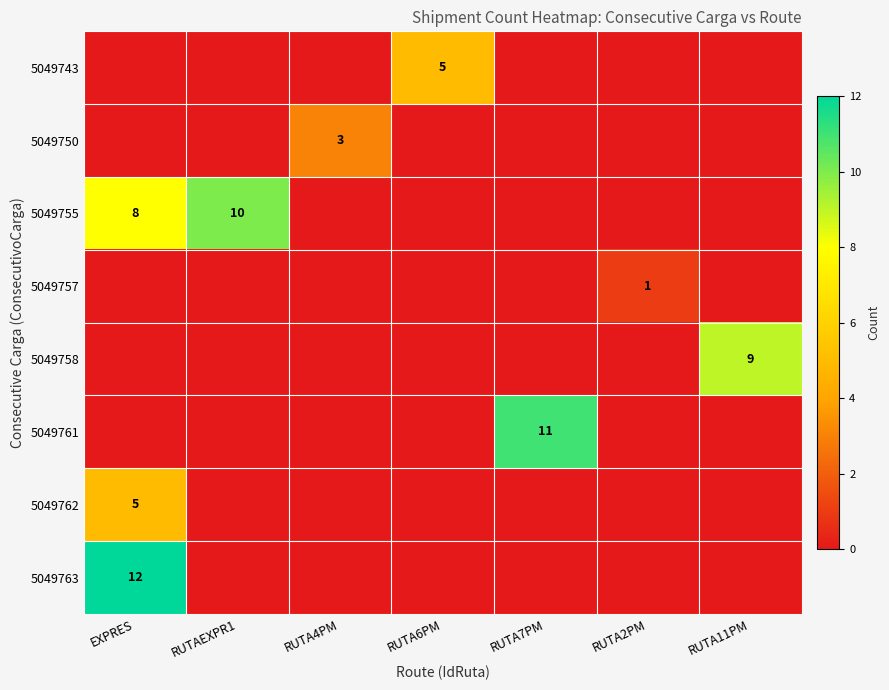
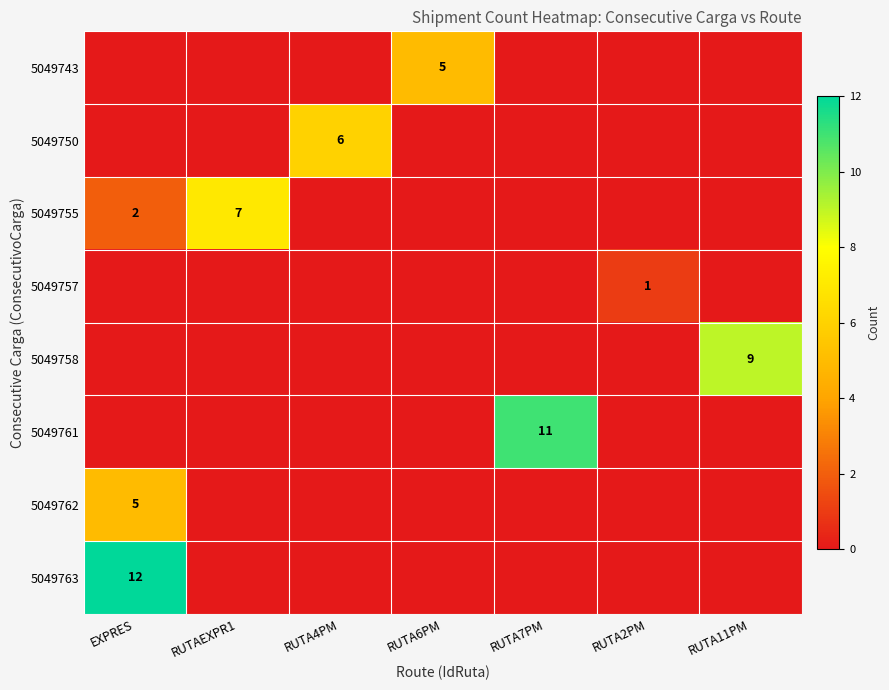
  {
    "5049743": {
      "RUTA6PM": 5
    },
    "5049750": {
-     "RUTA4PM": 3
+     "RUTA4PM": 6
    },
    "5049755": {
-     "EXPRES": 8,
-     "RUTAEXPR1": 10
+     "EXPRES": 2,
+     "RUTAEXPR1": 7
    },
    "5049757": {
      "RUTA2PM": 1
    },
    "5049758": {
      "RUTA11PM": 9
    },
    "5049761": {
      "RUTA7PM": 11
    },
    "5049762": {
      "EXPRES": 5
    },
    "5049763": {
      "EXPRES": 12
    }
  }
